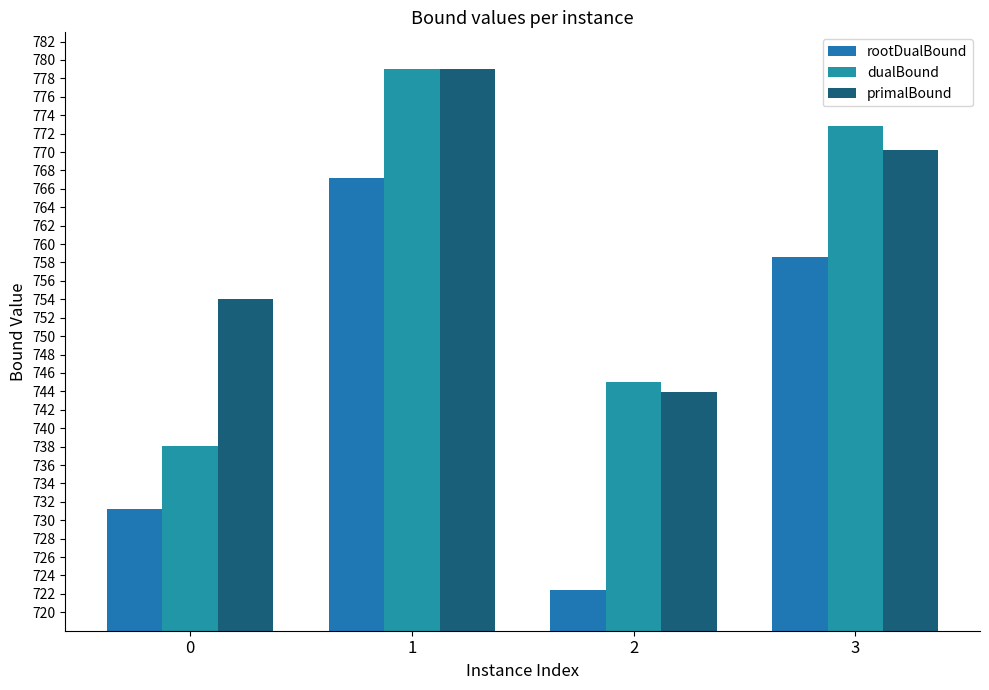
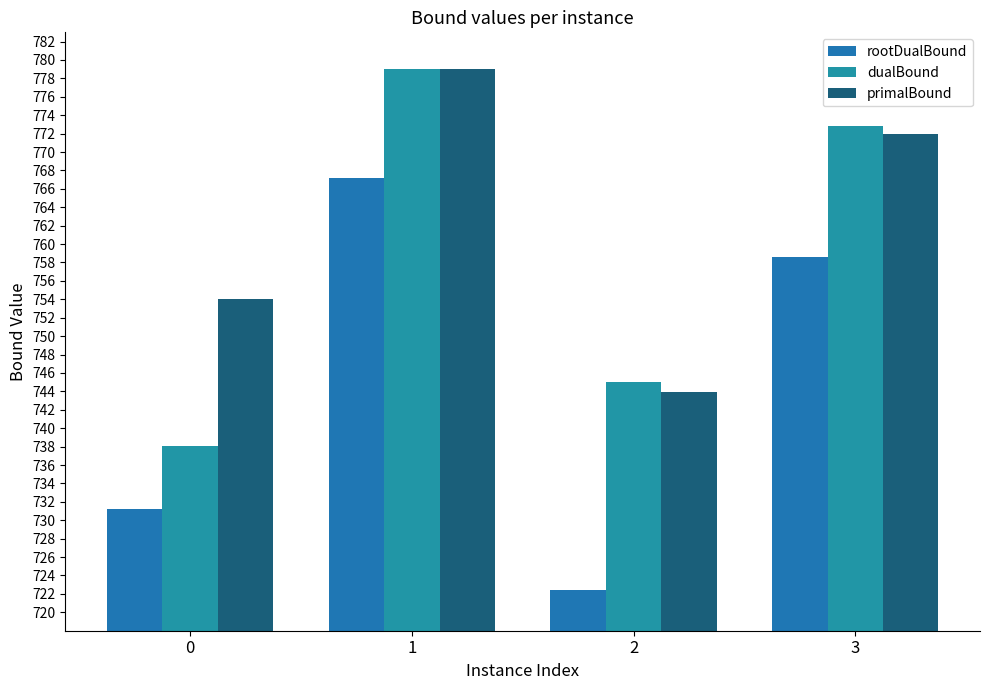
  {
    "primalBound": {
      "0": 754,
      "1": 779,
      "2": 744,
-     "3": 770
+     "3": 772
    }
  }
